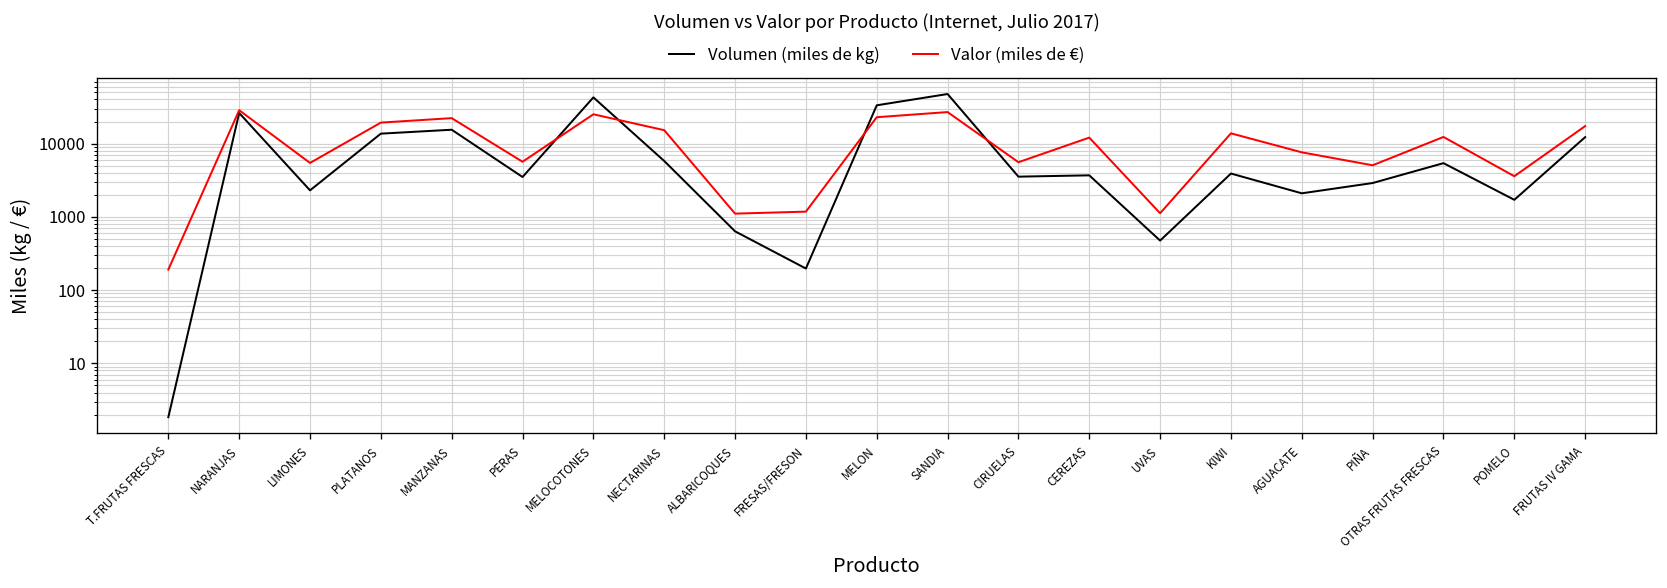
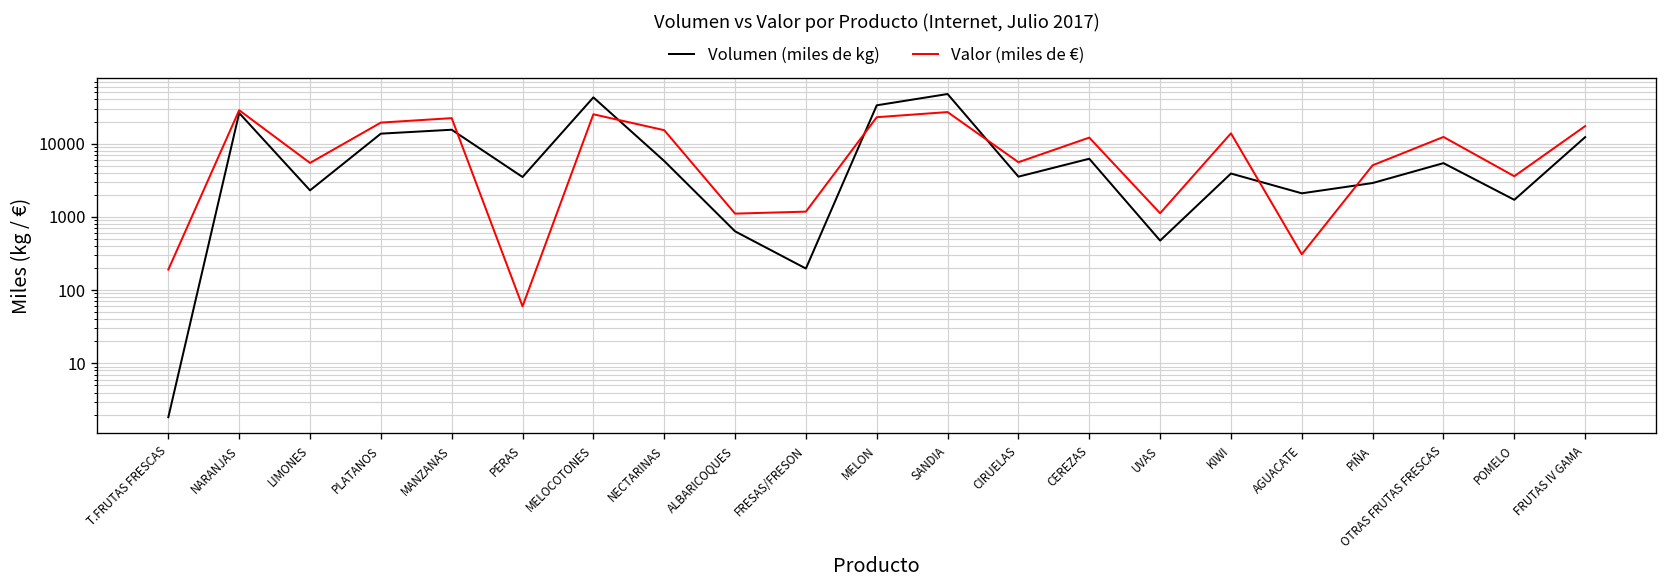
  {
    "Volumen (miles de kg)": {
      "T.FRUTAS FRESCAS": 2,
      "LIMONES": 2300,
      "PLATANOS": 14000,
      "MANZANAS": 15000,
      "PERAS": 3000,
      "MELOCOTONES": 40000,
      "NECTARINAS": 6000,
      "ALBARICOQUES": 600,
      "FRESAS/FRESON": 200,
      "MELON": 30000,
      "SANDIA": 50000,
      "CIRUELAS": 4000,
-     "CEREZAS": 4000,
+     "CEREZAS": 6000,
      "UVAS": 500,
      "KIWI": 4000,
      "AGUACATE": 2100,
      "PIÑA": 3000,
      "OTRAS FRUTAS FRESCAS": 5000,
      "POMELO": 1700,
      "FRUTAS IV GAMA": 12000
    },
    "Valor (miles de €)": {
      "T.FRUTAS FRESCAS": 190,
      "LIMONES": 5000,
      "PLATANOS": 19000,
      "MANZANAS": 22000,
-     "PERAS": 6000,
+     "PERAS": 60,
      "MELOCOTONES": 25000,
      "NECTARINAS": 15000,
      "ALBARICOQUES": 1100,
      "FRESAS/FRESON": 1200,
      "MELON": 23000,
      "SANDIA": 30000,
      "CIRUELAS": 6000,
      "CEREZAS": 12000,
      "UVAS": 1100,
      "KIWI": 14000,
-     "AGUACATE": 8000,
+     "AGUACATE": 300,
      "PIÑA": 5000,
      "OTRAS FRUTAS FRESCAS": 12000,
      "POMELO": 4000,
      "FRUTAS IV GAMA": 17000
    }
  }
